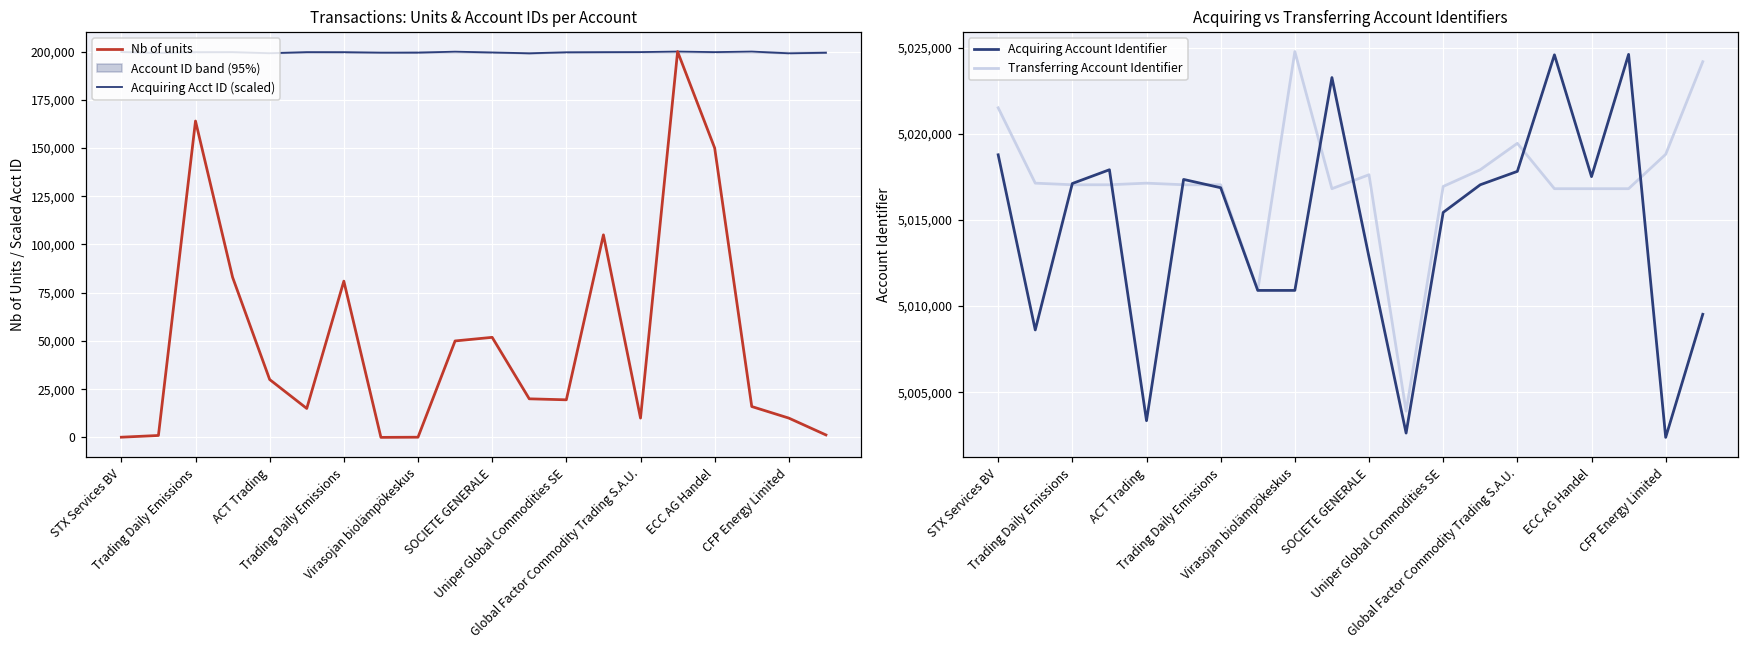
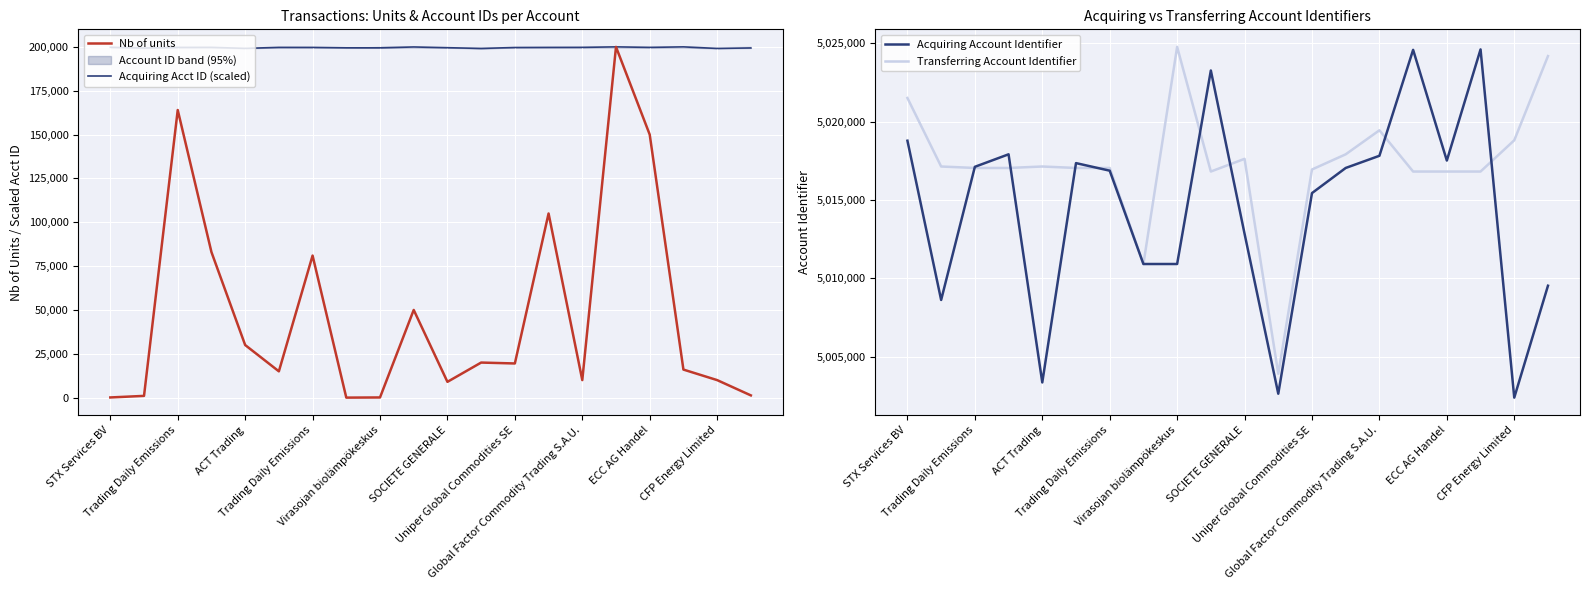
  {
    "Transactions: Units & Account IDs per Account": {
      "Nb of units": {
        "STX Services BV": "0",
        "Virasojan biolämpökeskus": "0",
-       "SOCIETE GENERALE": "52,000",
+       "SOCIETE GENERALE": "9,000",
        "Uniper Global Commodities SE": "19,000",
        "Global Factor Commodity Trading S.A.U.": "10,000",
        "CFP Energy Limited": "10,000"
      }
    },
    "Acquiring vs Transferring Account Identifiers": {
      "Acquiring Account Identifier": {
        "STX Services BV": "5,018,800",
        "Virasojan biolämpökeskus": "5,010,900",
        "SOCIETE GENERALE": "5,012,800",
        "Uniper Global Commodities SE": "5,015,400",
        "Global Factor Commodity Trading S.A.U.": "5,017,800",
        "CFP Energy Limited": "5,002,400"
      },
      "Transferring Account Identifier": {
        "STX Services BV": "5,021,500",
        "Virasojan biolämpökeskus": "5,024,800",
        "SOCIETE GENERALE": "5,017,600",
        "Uniper Global Commodities SE": "5,016,900",
        "Global Factor Commodity Trading S.A.U.": "5,019,400",
        "CFP Energy Limited": "5,018,800"
      }
    }
  }
